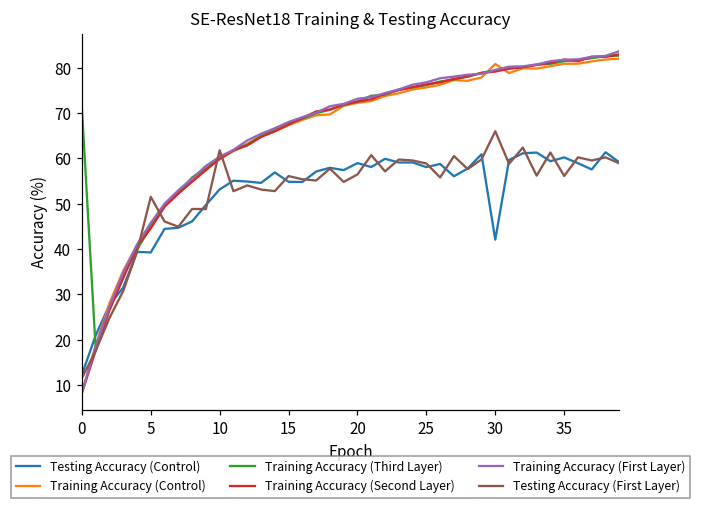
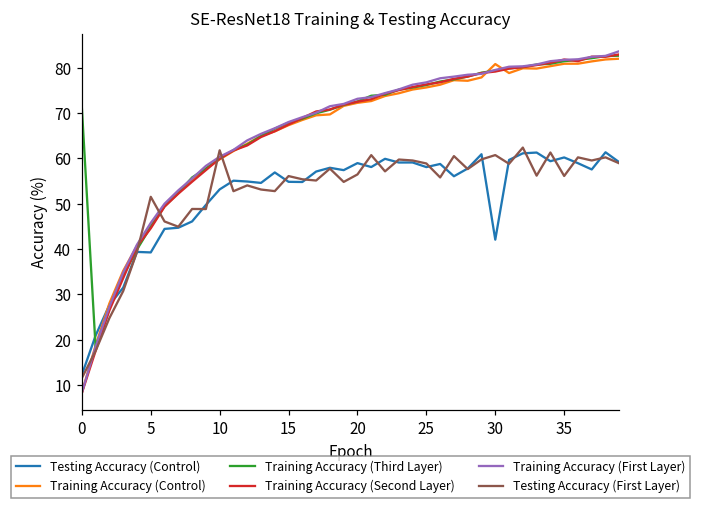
  {
    "Testing Accuracy (Control)": {
      "0": 12,
      "5": 39,
      "10": 53,
      "15": 55,
      "20": 59,
      "25": 58,
      "30": 42,
      "35": 60
    },
    "Training Accuracy (Control)": {
      "30": 81
    },
    "Training Accuracy (Third Layer)": {
      "0": 71
    },
    "Testing Accuracy (First Layer)": {
      "0": 12,
      "5": 52,
      "10": 62,
      "15": 56,
      "20": 56,
      "25": 59,
-     "30": 66,
+     "30": 61,
      "35": 56
    }
  }
